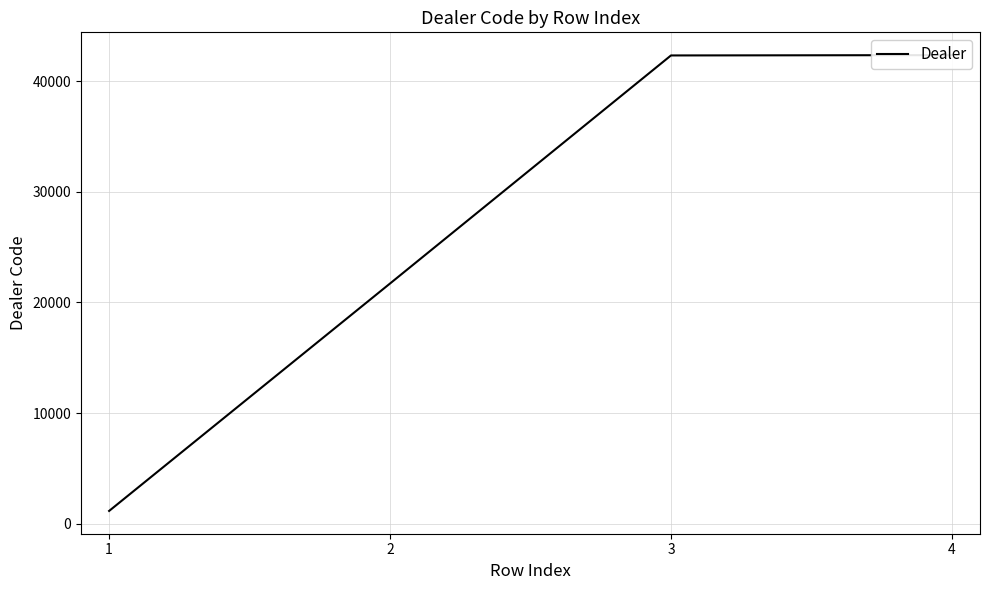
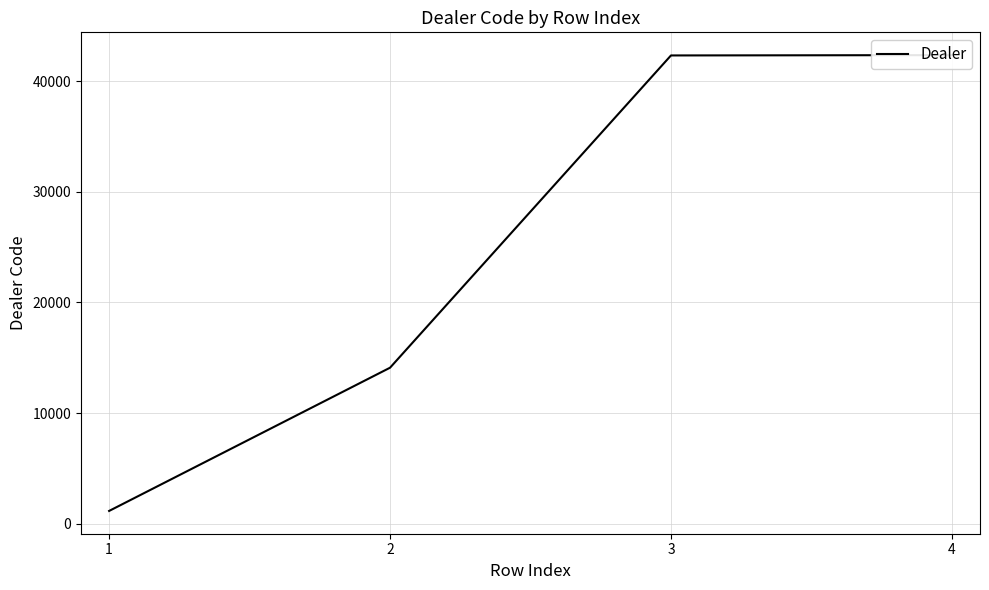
  {
    "1": 1100,
-   "2": 21700,
+   "2": 14100,
    "3": 42300
  }
